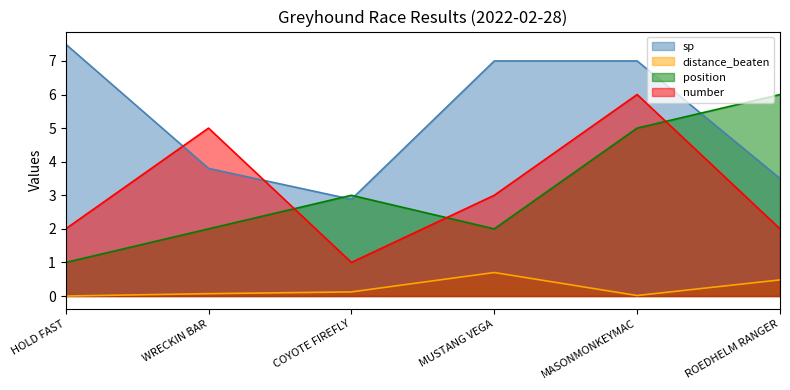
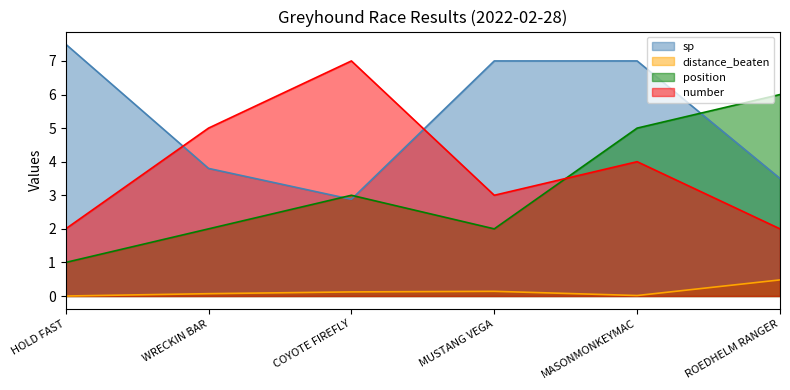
  {
    "sp": {
      "HOLD FAST": 7.5,
      "WRECKIN BAR": 3.8,
      "COYOTE FIREFLY": 2.9,
      "MUSTANG VEGA": 7.0,
      "MASONMONKEYMAC": 7.0,
      "ROEDHELM RANGER": 3.5
    },
    "distance_beaten": {
      "HOLD FAST": 0.0,
      "WRECKIN BAR": 0.1,
      "COYOTE FIREFLY": 0.1,
-     "MUSTANG VEGA": 0.7,
+     "MUSTANG VEGA": 0.1,
      "MASONMONKEYMAC": 0.0,
      "ROEDHELM RANGER": 0.5
    },
    "position": {
      "HOLD FAST": 1.0,
      "WRECKIN BAR": 2.0,
      "COYOTE FIREFLY": 3.0,
      "MUSTANG VEGA": 2.0,
      "MASONMONKEYMAC": 5.0,
      "ROEDHELM RANGER": 6.0
    },
    "number": {
      "HOLD FAST": 2,
      "WRECKIN BAR": 5,
-     "COYOTE FIREFLY": 1,
+     "COYOTE FIREFLY": 7,
      "MUSTANG VEGA": 3,
-     "MASONMONKEYMAC": 6,
+     "MASONMONKEYMAC": 4,
      "ROEDHELM RANGER": 2
    }
  }
